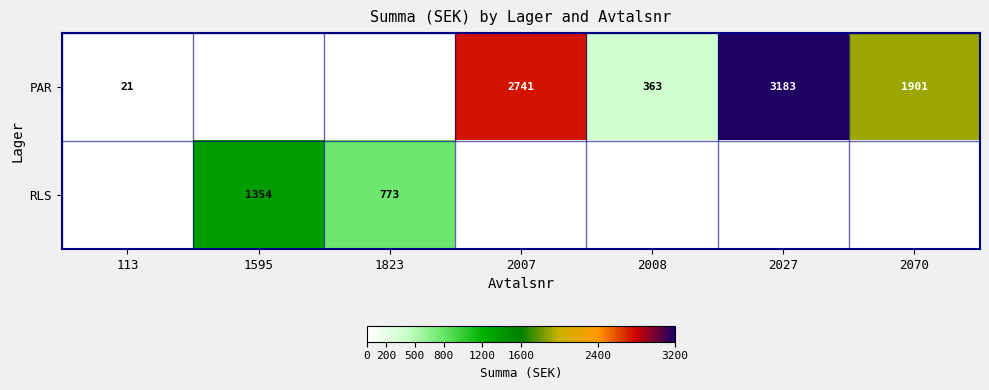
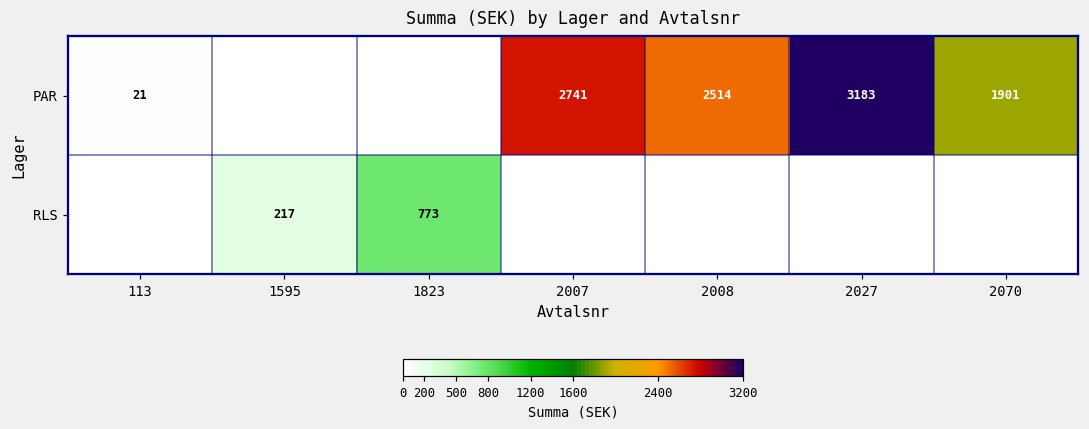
  {
    "PAR": {
      "113": 21,
      "2007": 2741,
-     "2008": 363,
+     "2008": 2514,
      "2027": 3183,
      "2070": 1901
    },
    "RLS": {
-     "1595": 1354,
+     "1595": 217,
      "1823": 773
    }
  }
